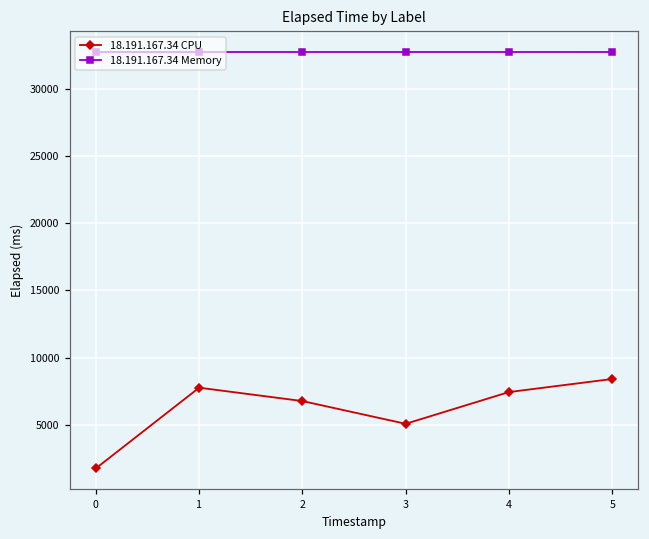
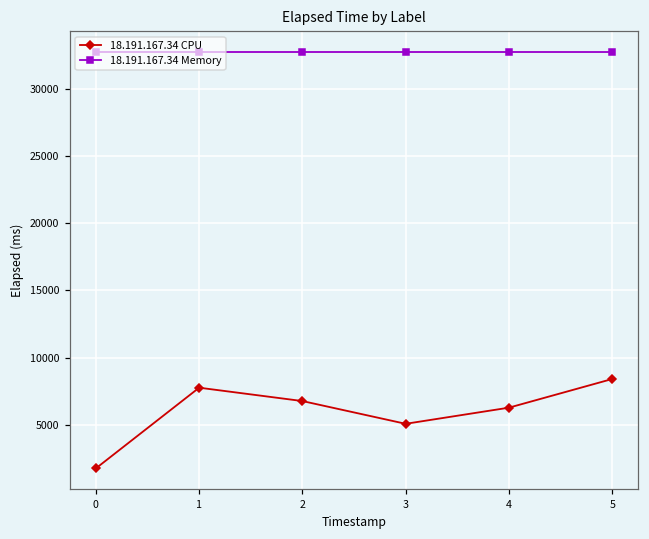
  {
    "18.191.167.34 CPU": {
      "0": 1800,
      "1": 7800,
      "2": 6800,
      "3": 5100,
-     "4": 7400,
+     "4": 6300,
      "5": 8400
    },
    "18.191.167.34 Memory": {
      "2": 32800,
      "3": 32800,
      "4": 32800,
      "5": 32800
    }
  }
